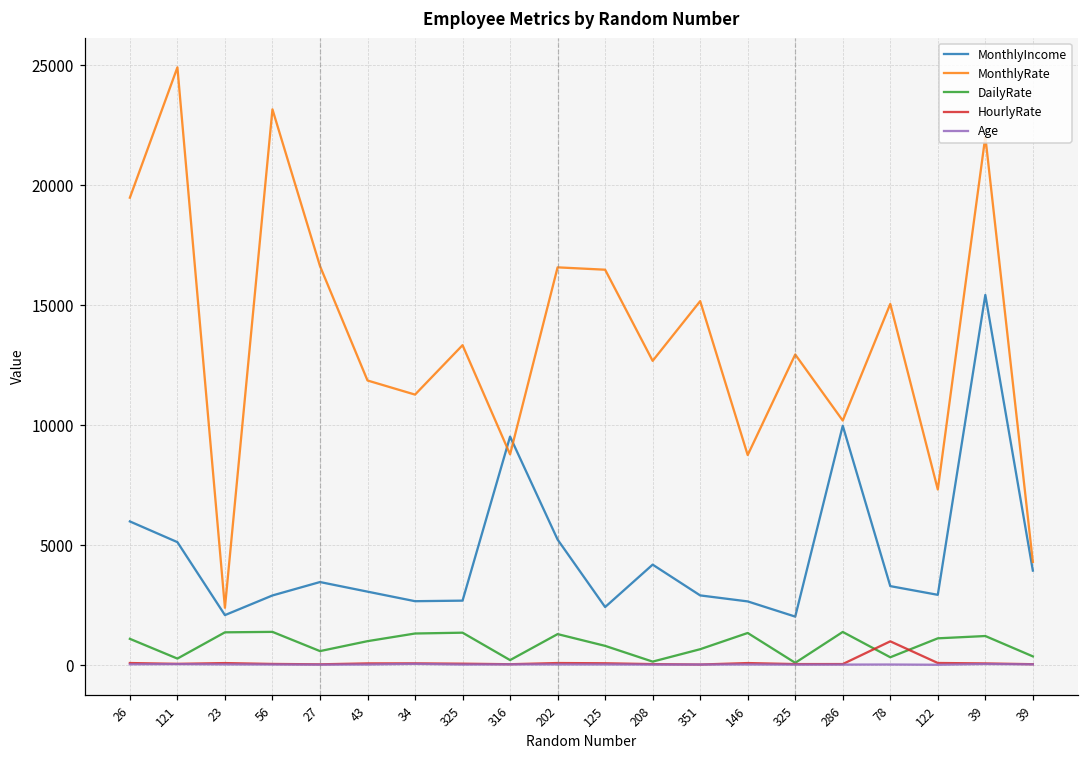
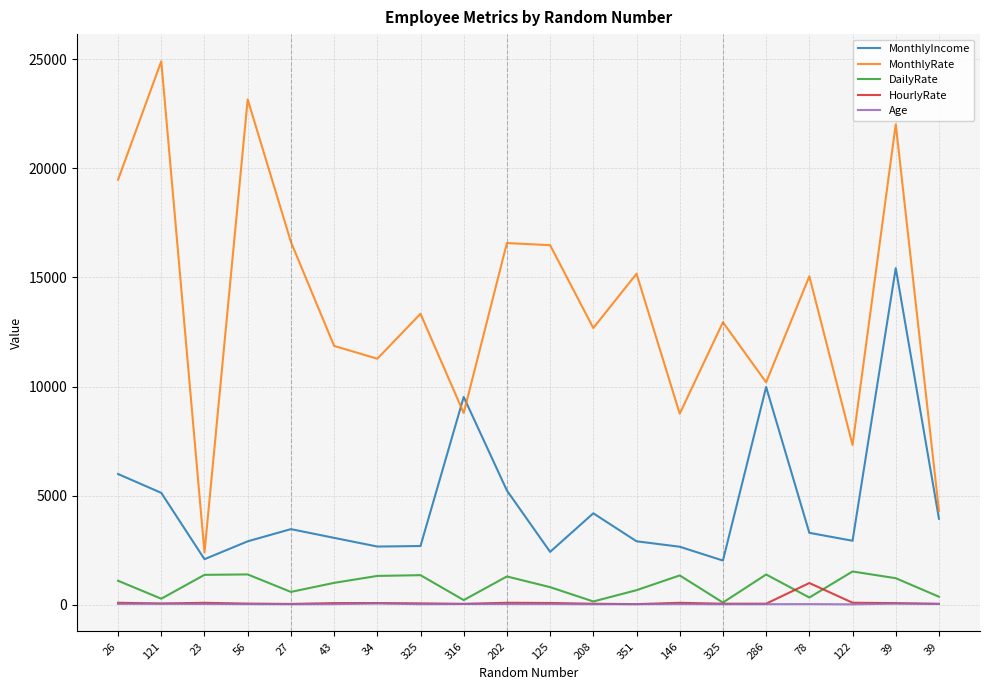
  {
    "MonthlyIncome": {
      "26": 6000,
      "121": 5100,
      "23": 2100,
      "56": 2900,
      "27": 3500,
      "43": 3100,
      "34": 2700,
      "316": 9500,
      "202": 5200,
      "125": 2400,
      "208": 4200,
      "351": 2900,
      "146": 2700,
      "286": 10000,
      "78": 3300,
      "122": 2900
    },
    "MonthlyRate": {
      "26": 19500,
      "121": 24900,
      "23": 2400,
      "56": 23200,
      "27": 16600,
      "43": 11900,
      "34": 11300,
      "316": 8800,
      "202": 16600,
      "125": 16500,
      "208": 12700,
      "351": 15200,
      "146": 8800,
      "286": 10200,
      "78": 15100,
      "122": 7300
    },
    "DailyRate": {
      "26": 1100,
      "121": 300,
      "23": 1400,
      "56": 1400,
      "27": 600,
      "43": 1000,
      "34": 1300,
      "316": 200,
      "202": 1300,
      "125": 800,
      "351": 700,
      "146": 1300,
      "286": 1400,
      "78": 300,
-     "122": 1100
+     "122": 1500
    },
    "HourlyRate": {
      "78": 1000
    },
    "Age": {
      "78": 0
    }
  }
